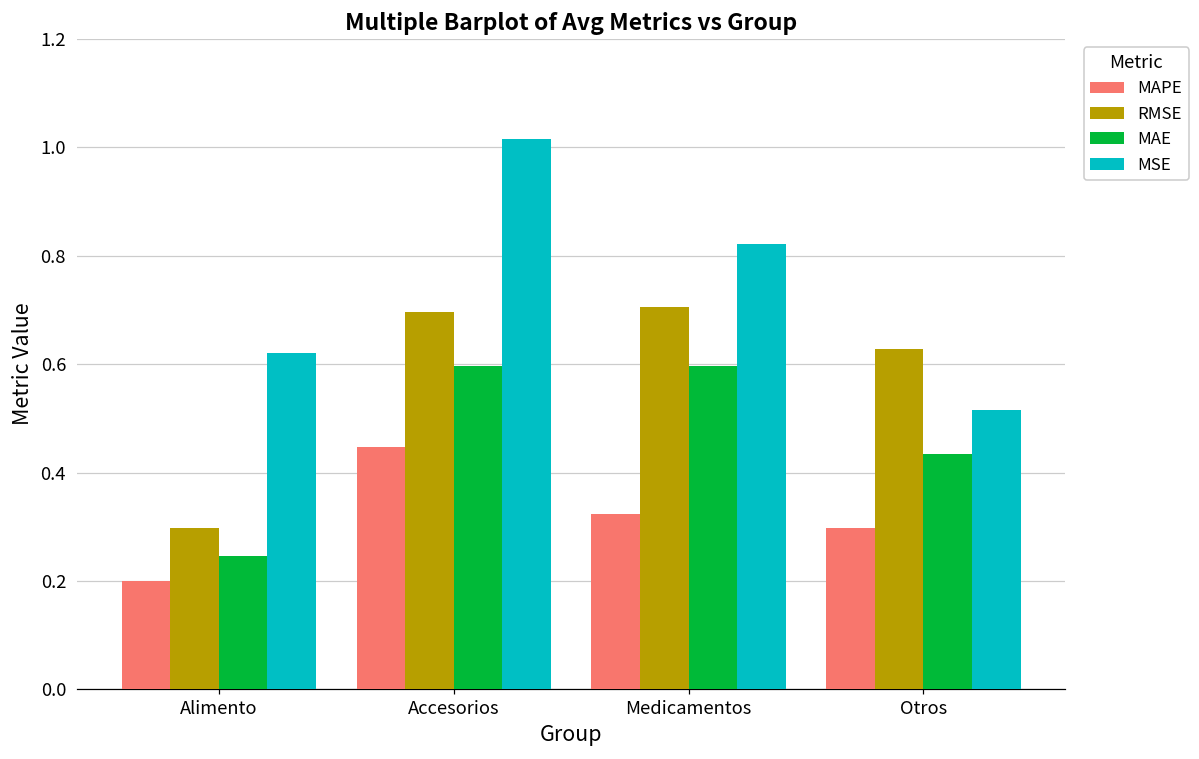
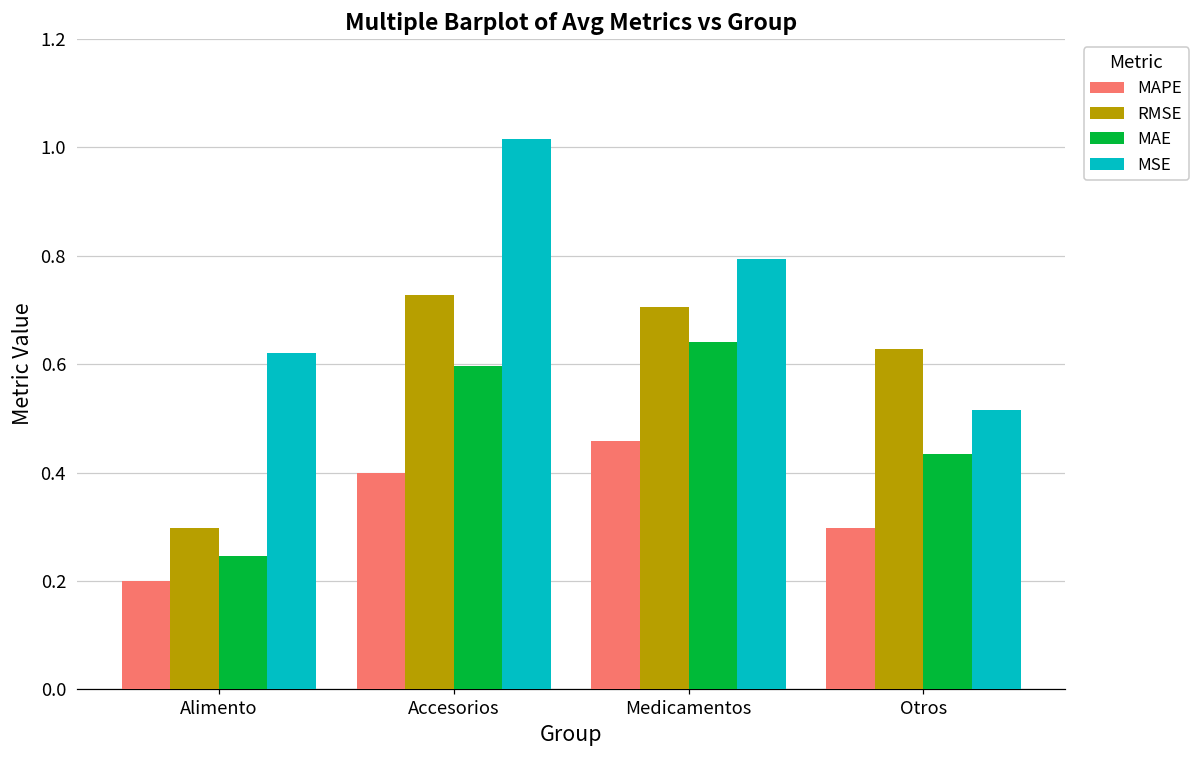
  {
    "MAPE": {
      "Alimento": 0.20,
-     "Accesorios": 0.45,
-     "Medicamentos": 0.32,
+     "Accesorios": 0.40,
+     "Medicamentos": 0.46,
      "Otros": 0.30
    },
    "RMSE": {
      "Alimento": 0.30,
-     "Accesorios": 0.70,
+     "Accesorios": 0.73,
      "Medicamentos": 0.70,
      "Otros": 0.63
    },
    "MAE": {
      "Alimento": 0.25,
      "Accesorios": 0.60,
-     "Medicamentos": 0.60,
+     "Medicamentos": 0.64,
      "Otros": 0.43
    },
    "MSE": {
      "Alimento": 0.62,
      "Accesorios": 1.01,
-     "Medicamentos": 0.82,
+     "Medicamentos": 0.79,
      "Otros": 0.52
    }
  }
